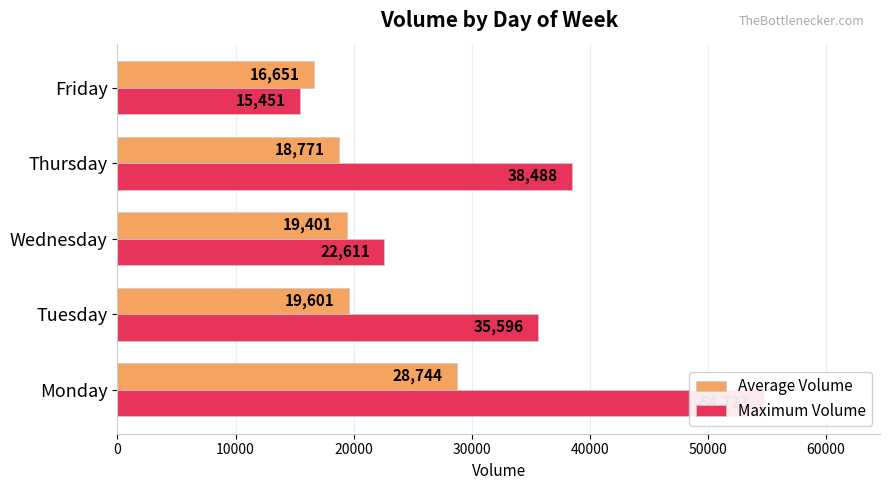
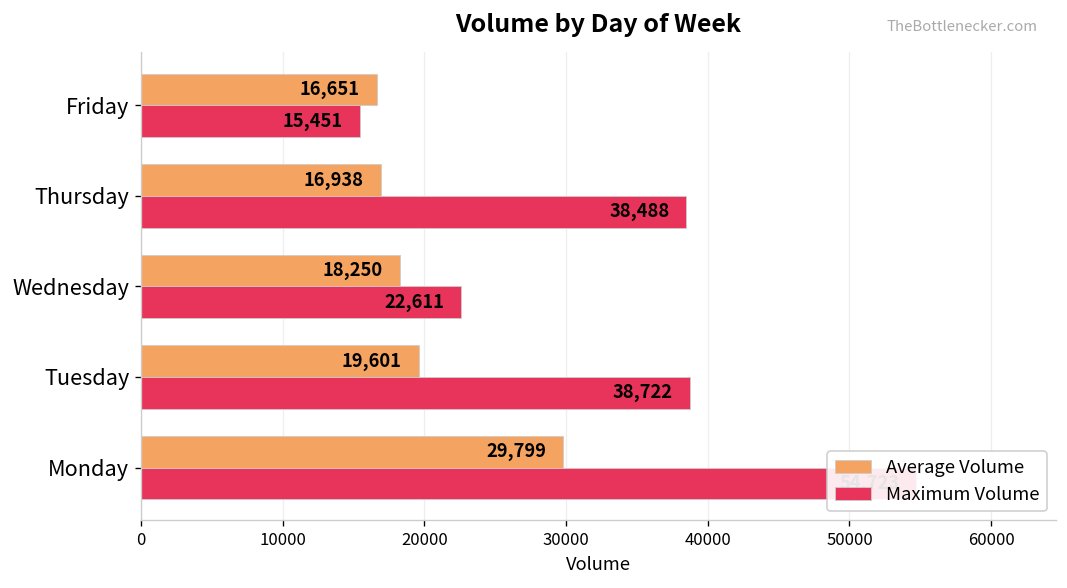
  {
    "Average Volume": {
      "Friday": "16,651",
-     "Thursday": "18,771",
-     "Wednesday": "19,401",
+     "Thursday": "16,938",
+     "Wednesday": "18,250",
      "Tuesday": "19,601",
-     "Monday": "28,744"
+     "Monday": "29,799"
    },
    "Maximum Volume": {
      "Friday": "15,451",
      "Thursday": "38,488",
      "Wednesday": "22,611",
-     "Tuesday": "35,596"
+     "Tuesday": "38,722"
    }
  }
